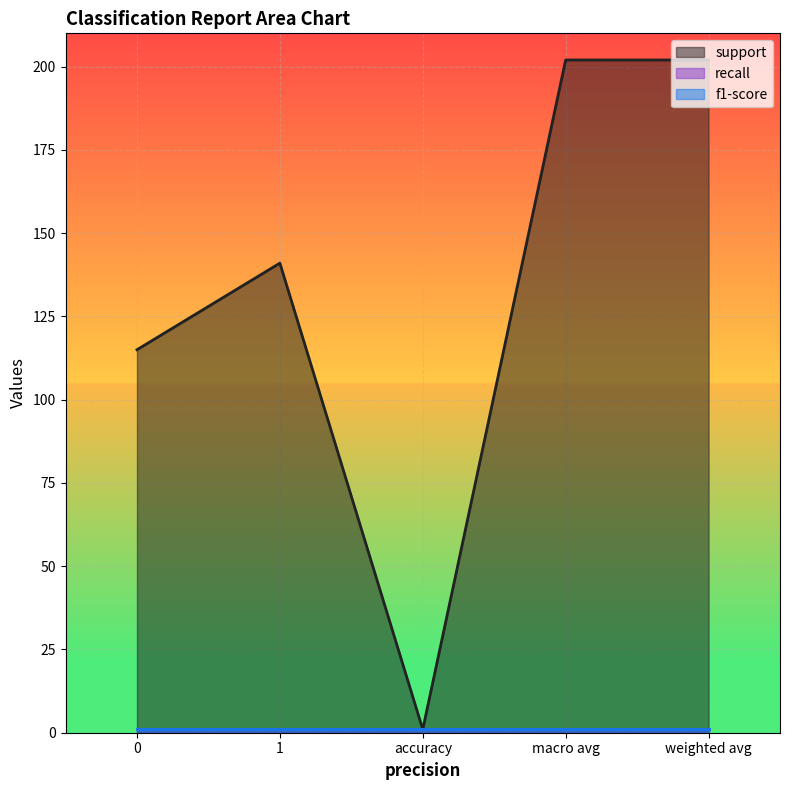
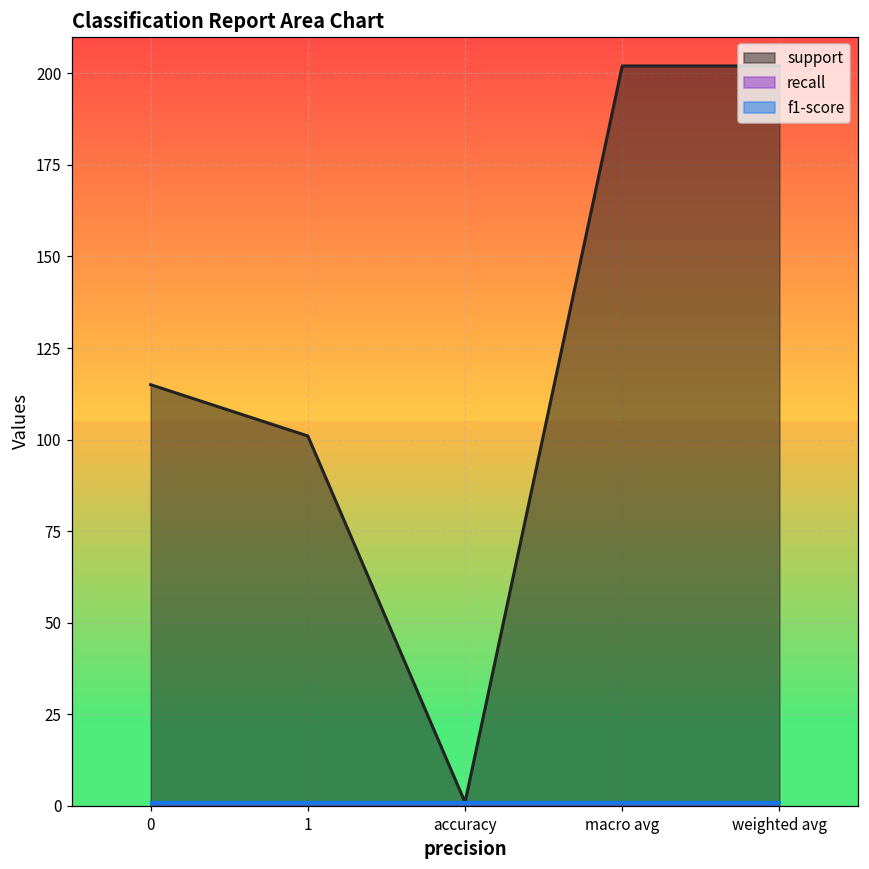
  {
    "support": {
      "0": 115,
-     "1": 141,
+     "1": 101,
      "macro avg": 202
    },
    "f1-score": {
      "0": 1,
      "1": 1,
      "macro avg": 1,
      "weighted avg": 1
    }
  }
